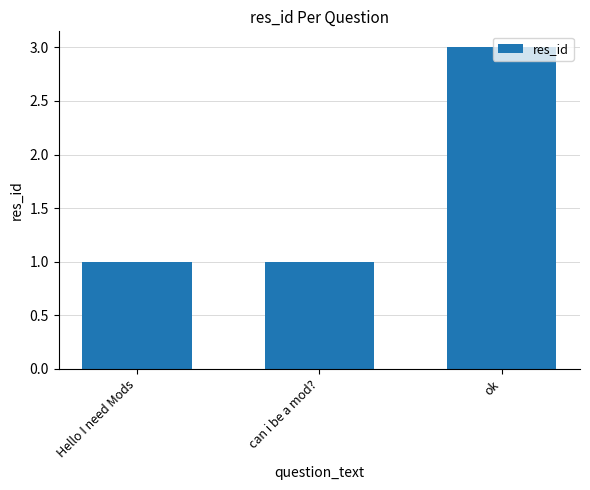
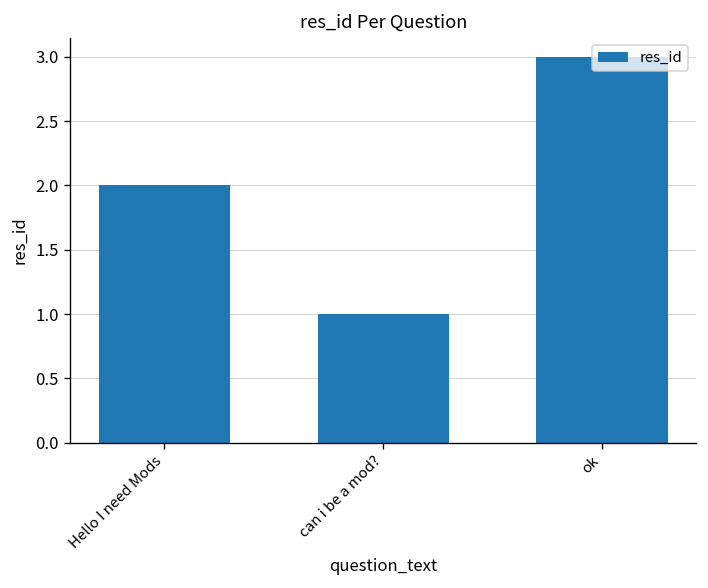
  {
-   "Hello I need Mods": 1,
+   "Hello I need Mods": 2,
    "can i be a mod?": 1
  }
